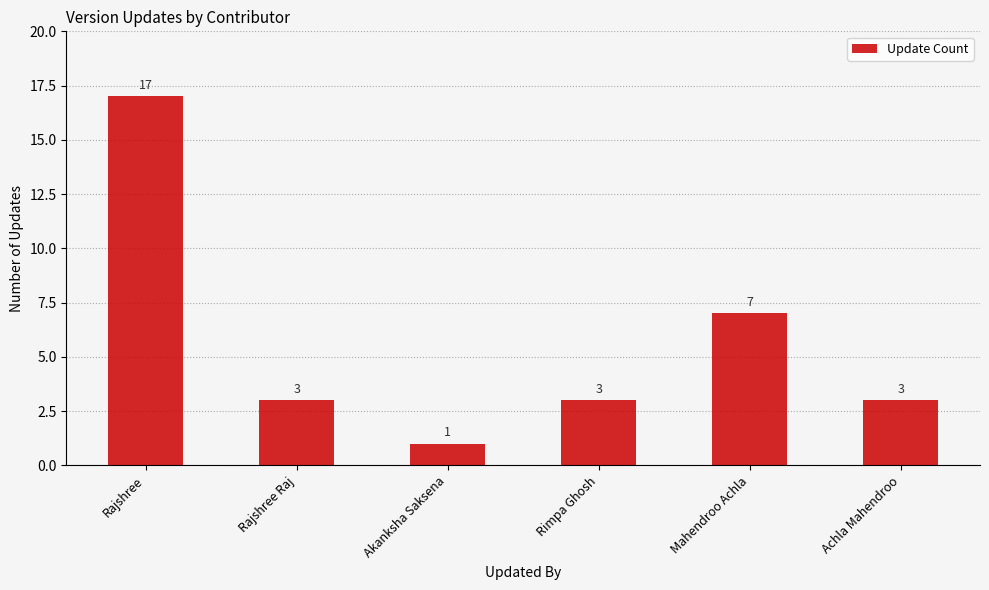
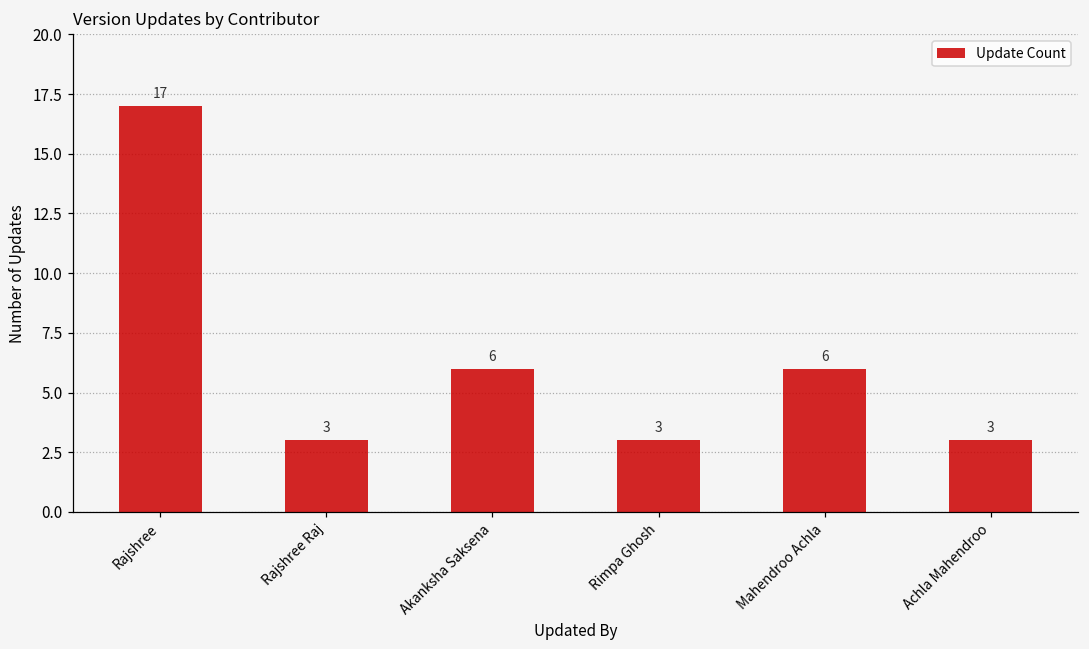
  {
    "Rajshree": 17,
    "Rajshree Raj": 3,
-   "Akanksha Saksena": 1,
+   "Akanksha Saksena": 6,
    "Rimpa Ghosh": 3,
-   "Mahendroo Achla": 7,
+   "Mahendroo Achla": 6,
    "Achla Mahendroo": 3
  }
